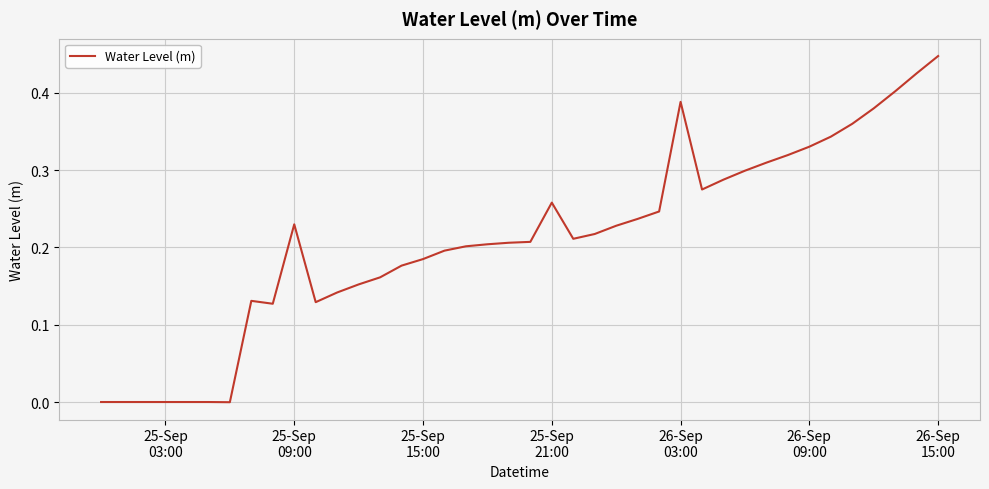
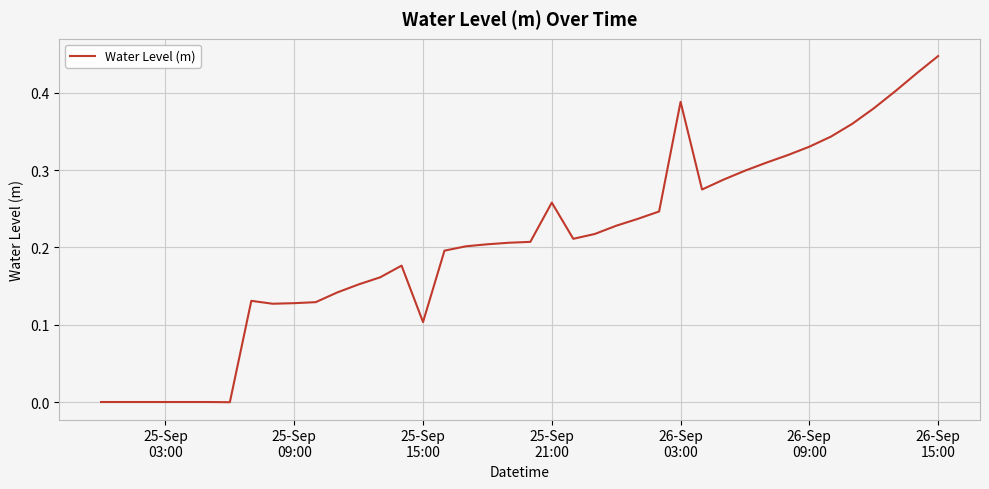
  {
    "25-Sep 03:00": 0.00,
-   "25-Sep 09:00": 0.23,
-   "25-Sep 15:00": 0.18,
+   "25-Sep 09:00": 0.13,
+   "25-Sep 15:00": 0.10,
    "25-Sep 21:00": 0.26,
    "26-Sep 03:00": 0.39,
    "26-Sep 09:00": 0.33,
    "26-Sep 15:00": 0.45
  }
